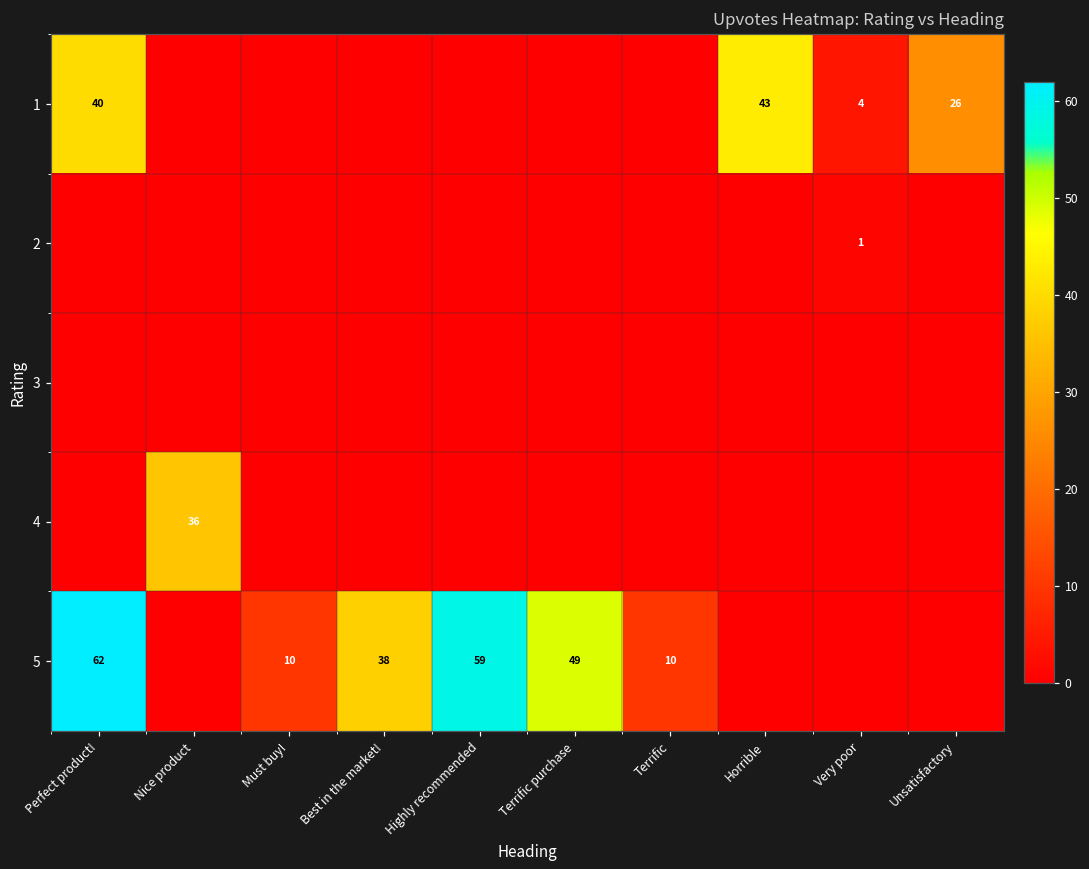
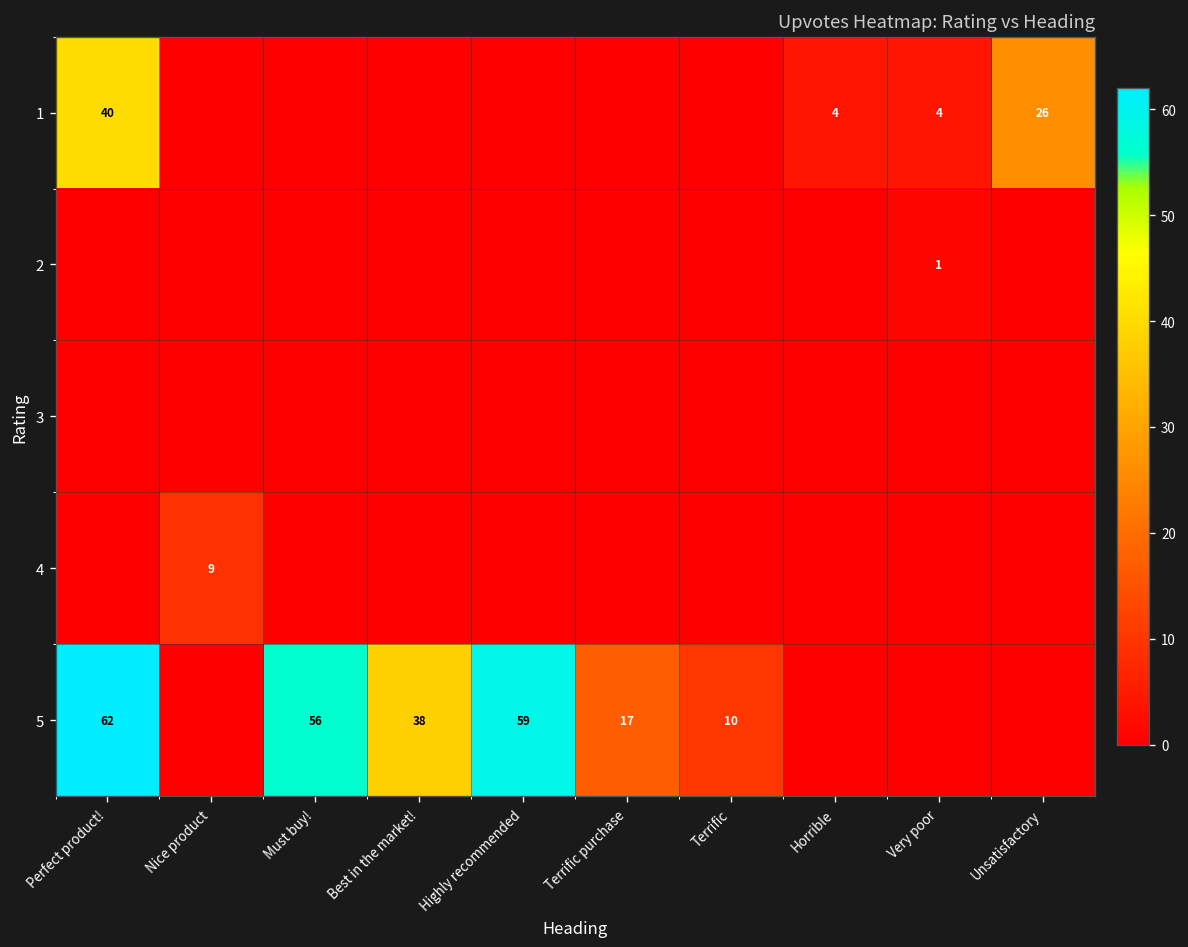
  {
    "1": {
      "Perfect product!": 40,
-     "Horrible": 43,
+     "Horrible": 4,
      "Very poor": 4,
      "Unsatisfactory": 26
    },
    "2": {
      "Very poor": 1
    },
    "4": {
-     "Nice product": 36
+     "Nice product": 9
    },
    "5": {
      "Perfect product!": 62,
-     "Must buy!": 10,
+     "Must buy!": 56,
      "Best in the market!": 38,
      "Highly recommended": 59,
-     "Terrific purchase": 49,
+     "Terrific purchase": 17,
      "Terrific": 10
    }
  }
